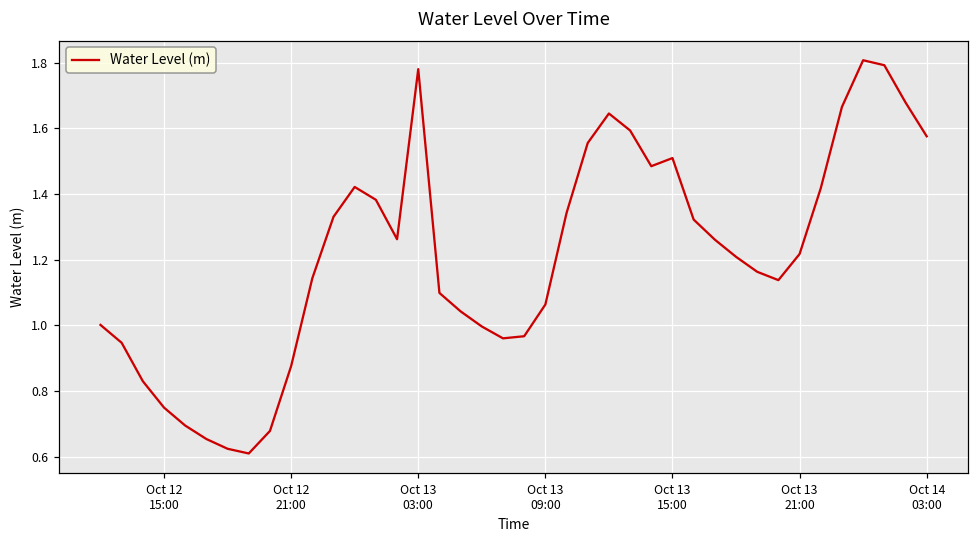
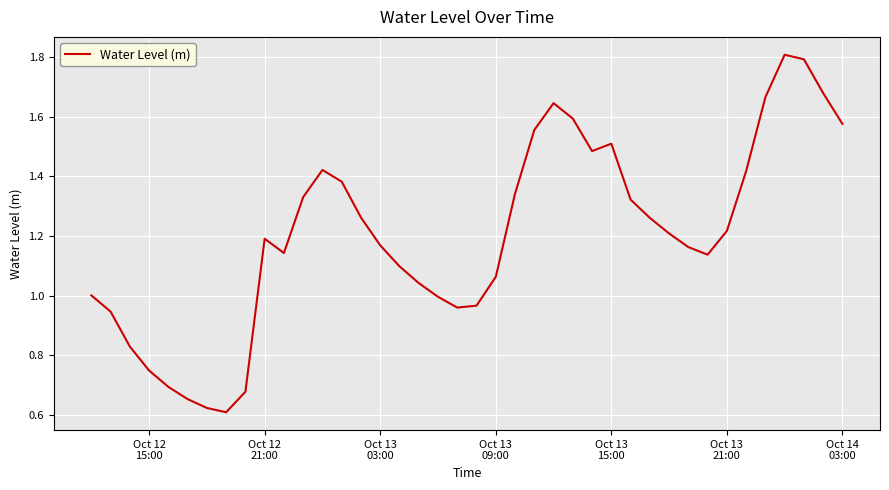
  {
    "Oct 12 15:00": 0.75,
-   "Oct 12 21:00": 0.88,
-   "Oct 13 03:00": 1.78,
+   "Oct 12 21:00": 1.19,
+   "Oct 13 03:00": 1.17,
    "Oct 13 09:00": 1.06,
    "Oct 13 15:00": 1.51,
    "Oct 13 21:00": 1.22,
    "Oct 14 03:00": 1.58
  }
